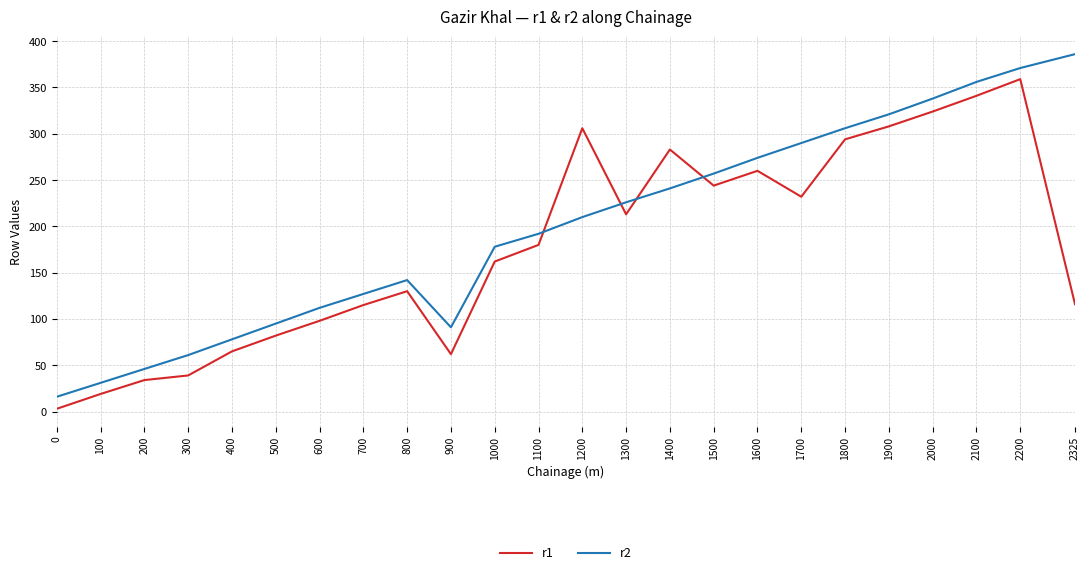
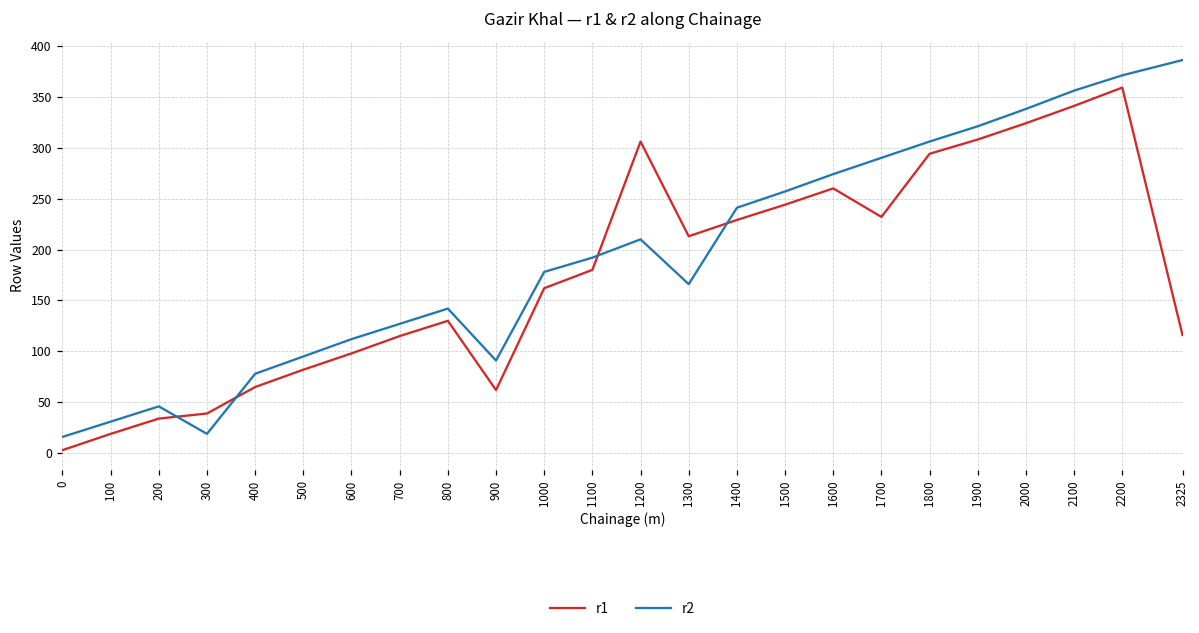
  {
    "r1": {
      "0": 0,
      "100": 20,
      "200": 30,
      "300": 40,
      "400": 70,
      "500": 80,
      "600": 100,
      "700": 120,
      "800": 130,
      "900": 60,
      "1000": 160,
      "1100": 180,
      "1200": 310,
      "1300": 210,
-     "1400": 280,
+     "1400": 230,
      "1500": 240,
      "1600": 260,
      "1700": 230,
      "1800": 290,
      "1900": 310,
      "2000": 320,
      "2100": 340,
      "2200": 360,
      "2325": 120
    },
    "r2": {
      "0": 20,
      "100": 30,
      "200": 50,
-     "300": 60,
+     "300": 20,
      "400": 80,
      "500": 100,
      "600": 110,
      "700": 130,
      "800": 140,
      "900": 90,
      "1000": 180,
      "1100": 190,
      "1200": 210,
-     "1300": 230,
+     "1300": 170,
      "1400": 240,
      "1500": 260,
      "1600": 270,
      "1700": 290,
      "1800": 310,
      "1900": 320,
      "2000": 340,
      "2100": 360,
      "2200": 370,
      "2325": 390
    }
  }
